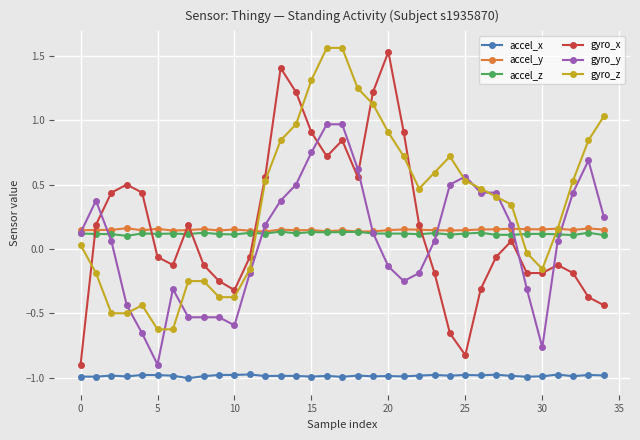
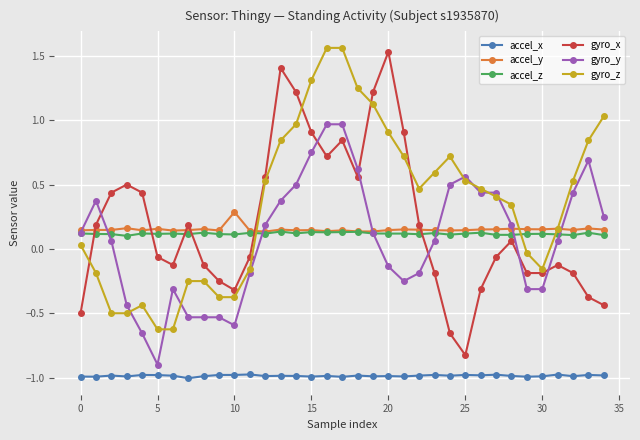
  {
    "accel_x": {
      "0": -0.99,
      "5": -0.98,
      "10": -0.98,
      "15": -0.99,
      "20": -0.99,
      "25": -0.98,
      "30": -0.99
    },
    "accel_y": {
      "5": 0.16,
-     "10": 0.15,
+     "10": 0.29,
      "20": 0.15,
      "25": 0.15,
      "30": 0.15
    },
    "accel_z": {
      "5": 0.12,
      "10": 0.11,
      "20": 0.12,
      "25": 0.12,
      "30": 0.12
    },
    "gyro_x": {
-     "0": -0.9,
+     "0": -0.5,
      "5": -0.06,
      "10": -0.32,
      "15": 0.9,
      "20": 1.53,
      "25": -0.83,
      "30": -0.2
    },
    "gyro_y": {
      "5": -0.90,
      "10": -0.59,
      "15": 0.75,
      "20": -0.14,
      "25": 0.56,
-     "30": -0.77
+     "30": -0.31
    },
    "gyro_z": {
      "0": 0.03,
      "5": -0.63,
      "10": -0.38,
      "15": 1.31,
      "20": 0.91,
      "25": 0.53,
      "30": -0.16
    }
  }
